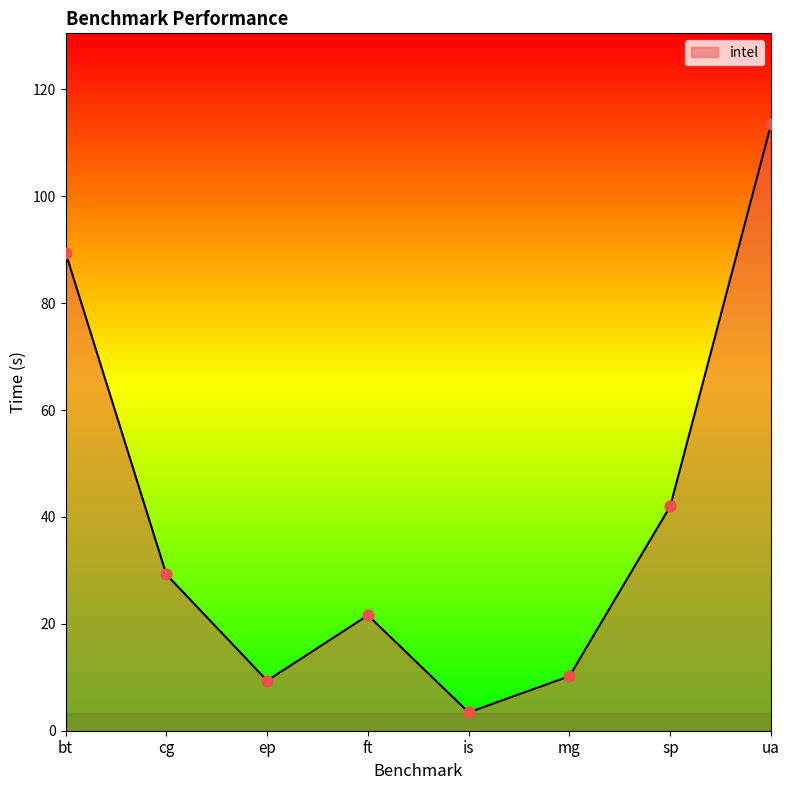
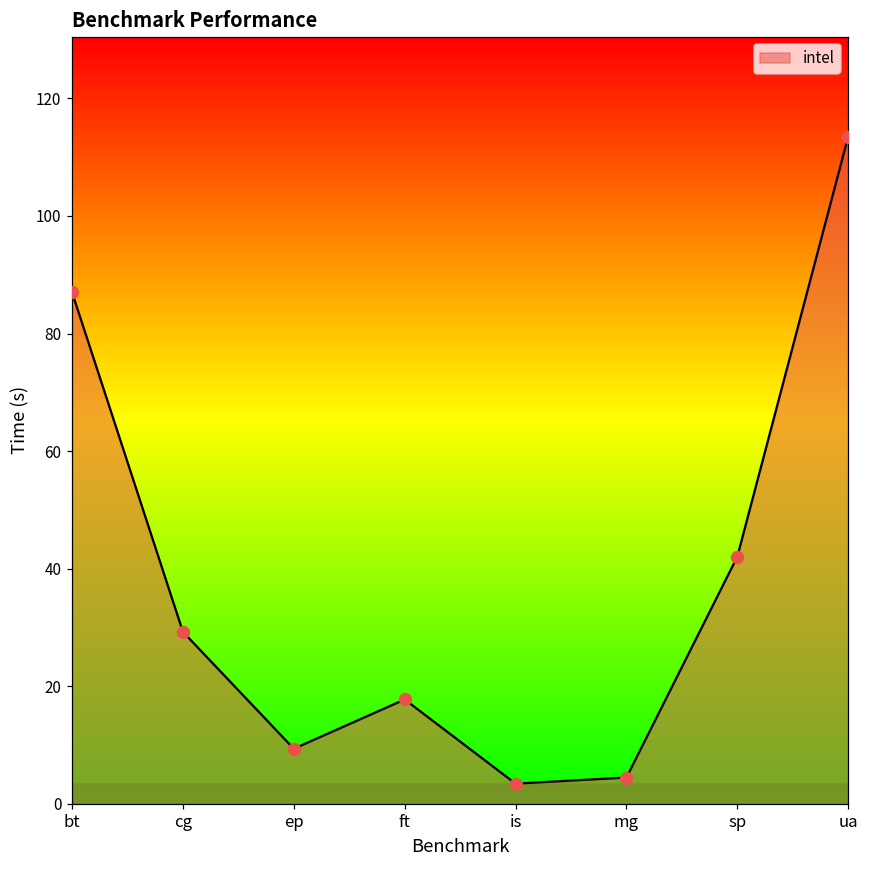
  {
-   "bt": 89,
+   "bt": 87,
    "cg": 29,
    "ep": 9,
-   "ft": 22,
+   "ft": 18,
    "is": 3,
-   "mg": 10,
+   "mg": 4,
    "sp": 42,
    "ua": 113
  }
